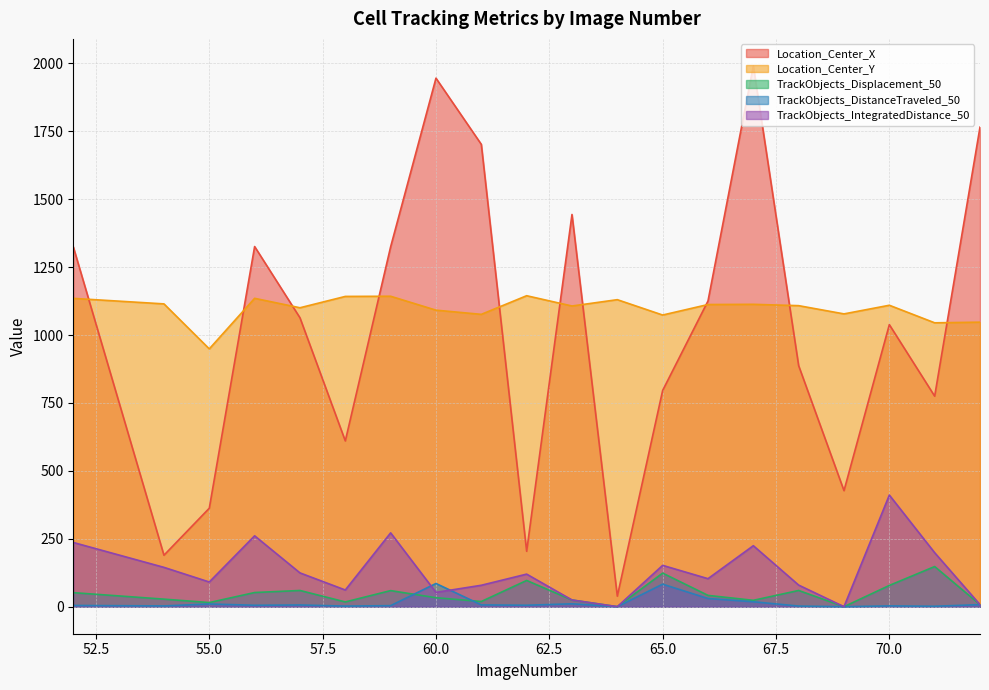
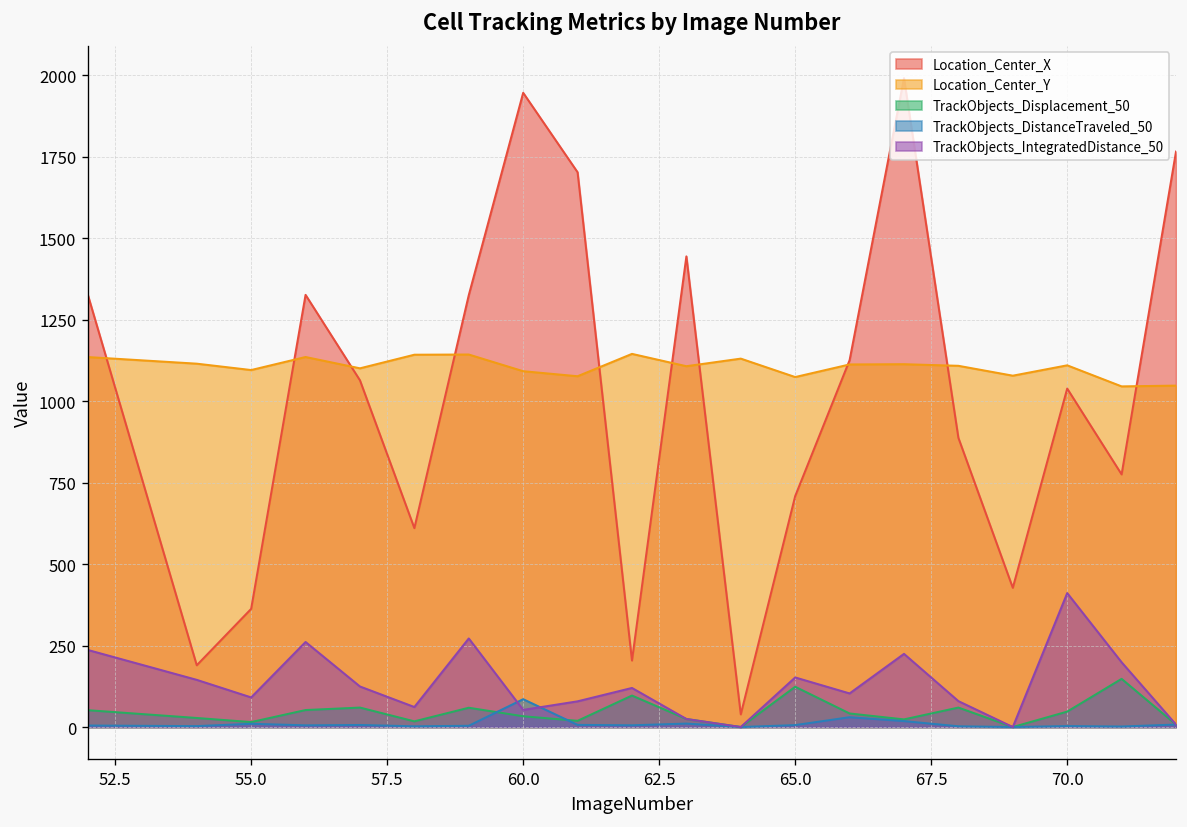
  {
    "Location_Center_X": {
      "55.0": 360,
      "60.0": 1950,
-     "65.0": 800,
+     "65.0": 710,
      "70.0": 1040
    },
    "Location_Center_Y": {
-     "55.0": 950,
+     "55.0": 1100,
      "60.0": 1090,
      "65.0": 1070,
      "70.0": 1110
    },
    "TrackObjects_Displacement_50": {
      "60.0": 30,
      "65.0": 120,
-     "70.0": 80
+     "70.0": 50
    },
    "TrackObjects_DistanceTraveled_50": {
      "60.0": 90,
-     "65.0": 80,
+     "65.0": 10,
      "70.0": 0
    },
    "TrackObjects_IntegratedDistance_50": {
      "55.0": 90,
      "60.0": 50,
      "65.0": 150,
      "70.0": 410
    }
  }
